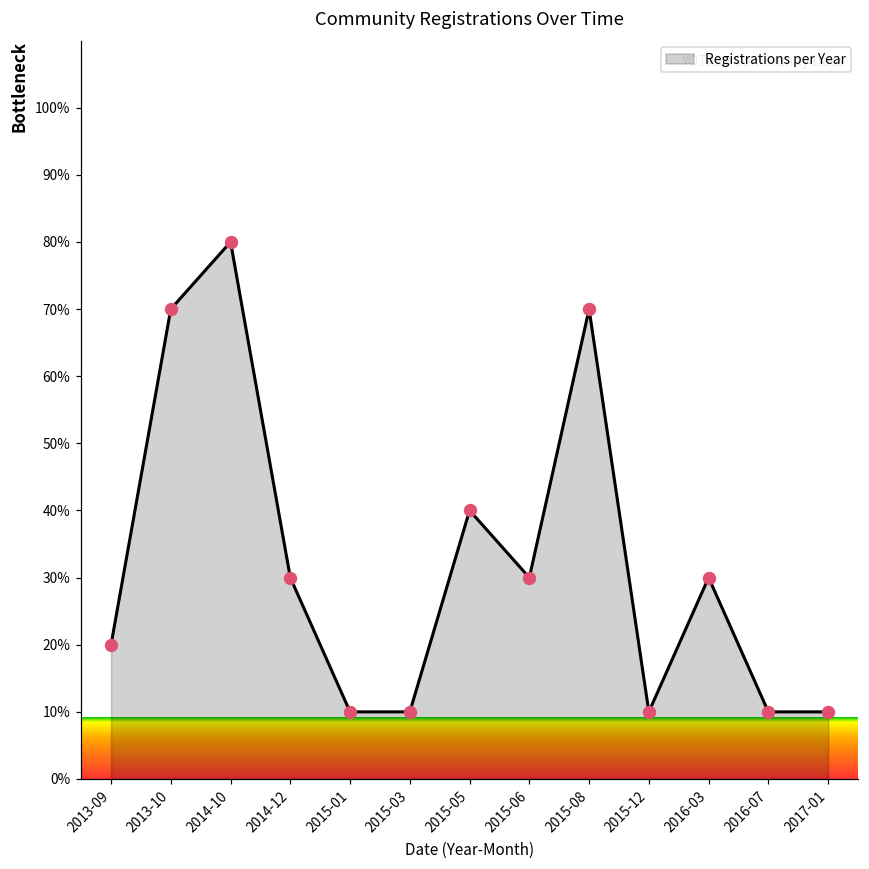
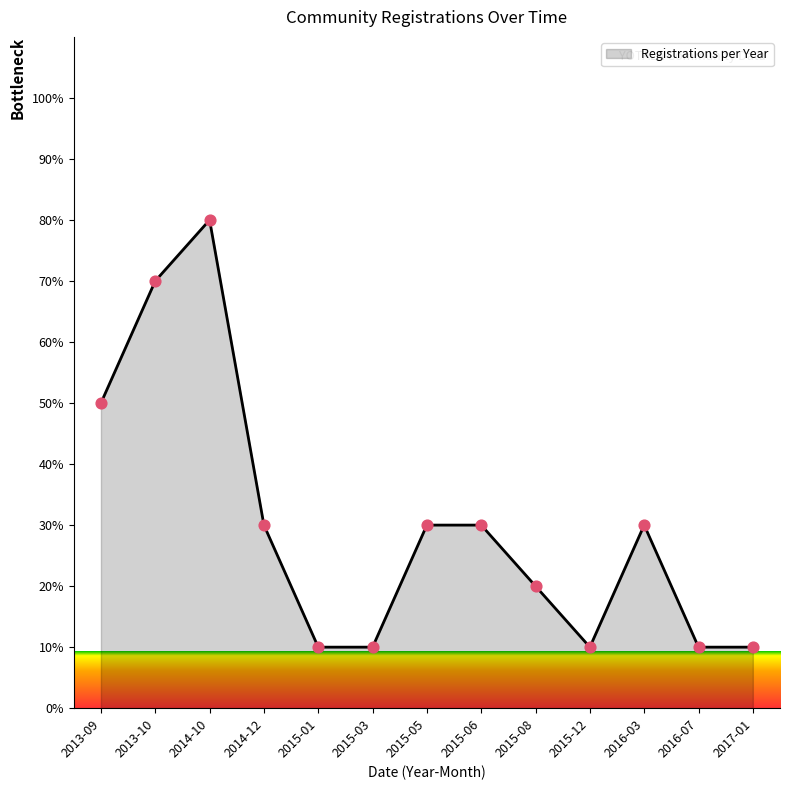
  {
-   "2013-09": "20%",
+   "2013-09": "50%",
    "2013-10": "70%",
    "2014-10": "80%",
    "2014-12": "30%",
    "2015-01": "10%",
    "2015-03": "10%",
-   "2015-05": "40%",
+   "2015-05": "30%",
    "2015-06": "30%",
-   "2015-08": "70%",
+   "2015-08": "20%",
    "2015-12": "10%",
    "2016-03": "30%",
    "2016-07": "10%",
    "2017-01": "10%"
  }
